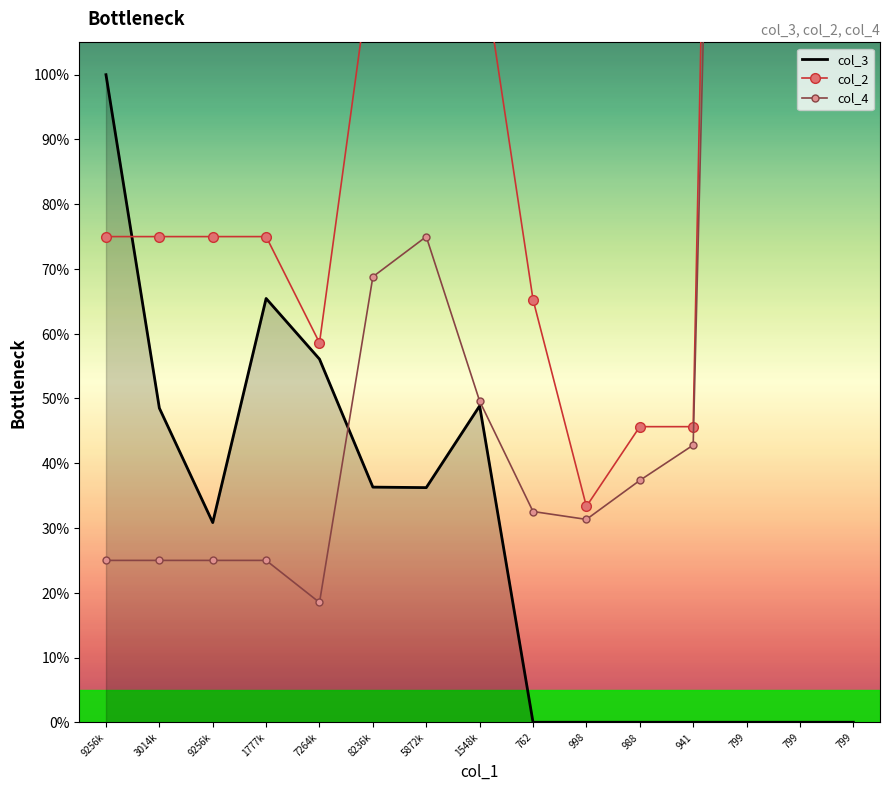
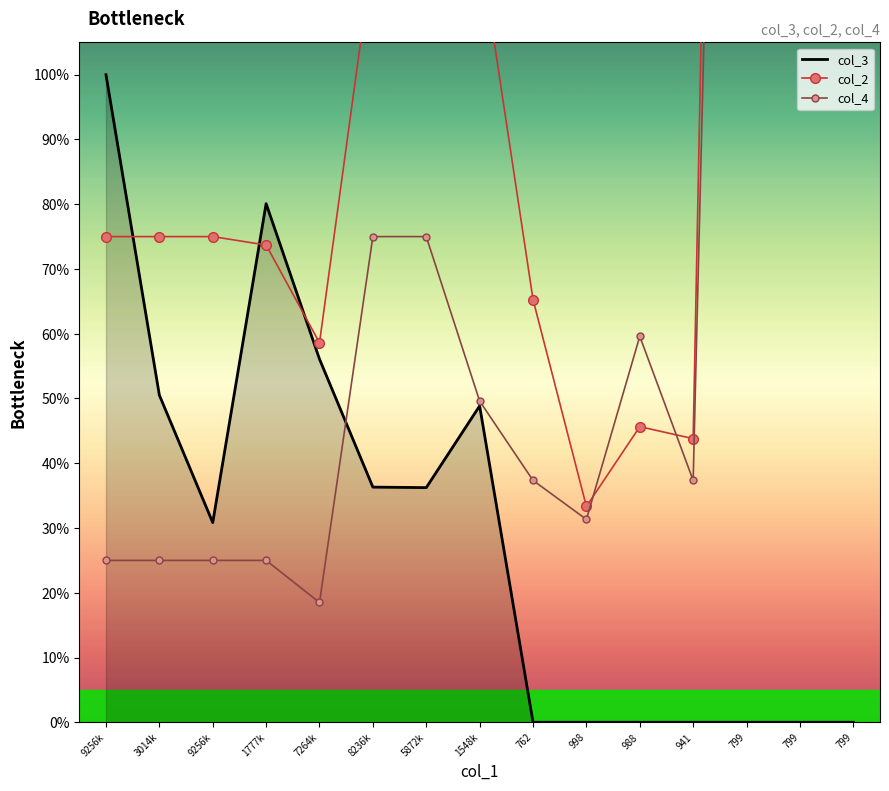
  {
    "col_3": {
-     "3014k": "49%",
-     "1777k": "65%",
+     "3014k": "51%",
+     "1777k": "80%",
      "7264k": "56%",
      "8236k": "36%",
      "5872k": "36%",
      "1548k": "49%"
    },
    "col_2": {
      "3014k": "75%",
-     "1777k": "75%",
+     "1777k": "74%",
      "7264k": "59%",
      "762": "65%",
      "998": "33%",
      "988": "46%",
-     "941": "46%"
+     "941": "44%"
    },
    "col_4": {
      "3014k": "25%",
      "1777k": "25%",
      "7264k": "19%",
-     "8236k": "69%",
+     "8236k": "75%",
      "5872k": "75%",
      "1548k": "50%",
-     "762": "33%",
+     "762": "37%",
      "998": "31%",
-     "988": "37%",
-     "941": "43%"
+     "988": "60%",
+     "941": "37%"
    }
  }
